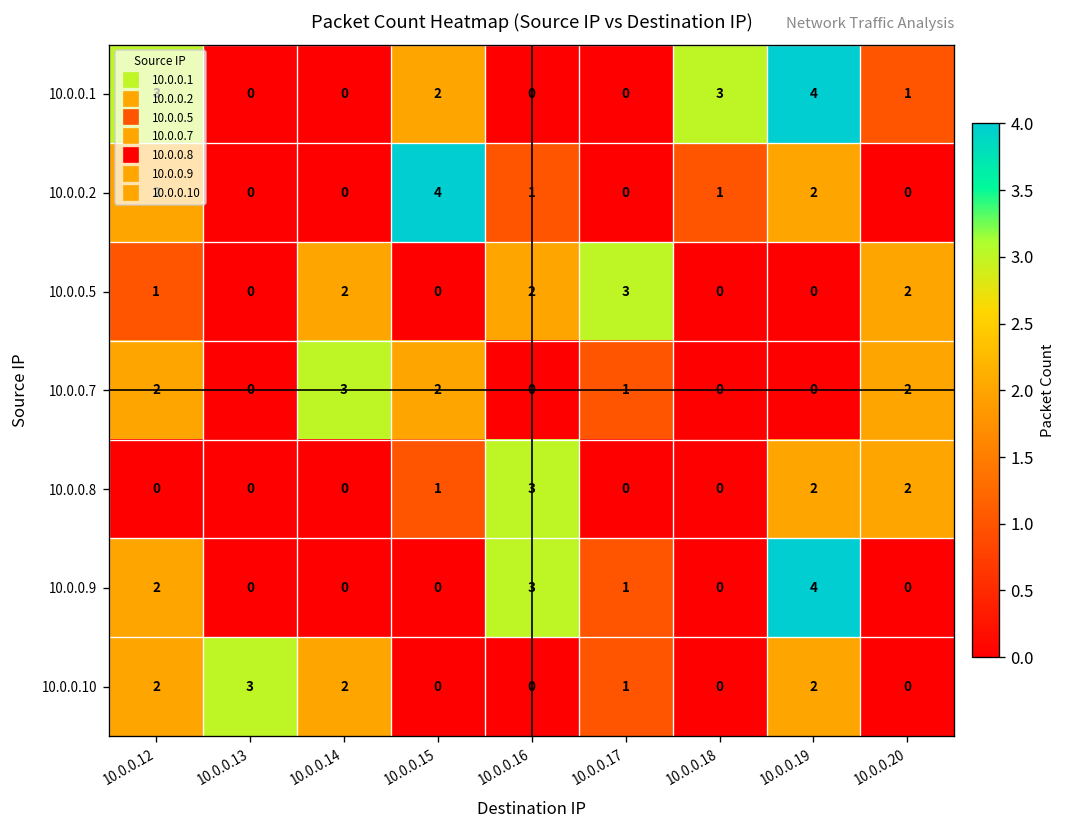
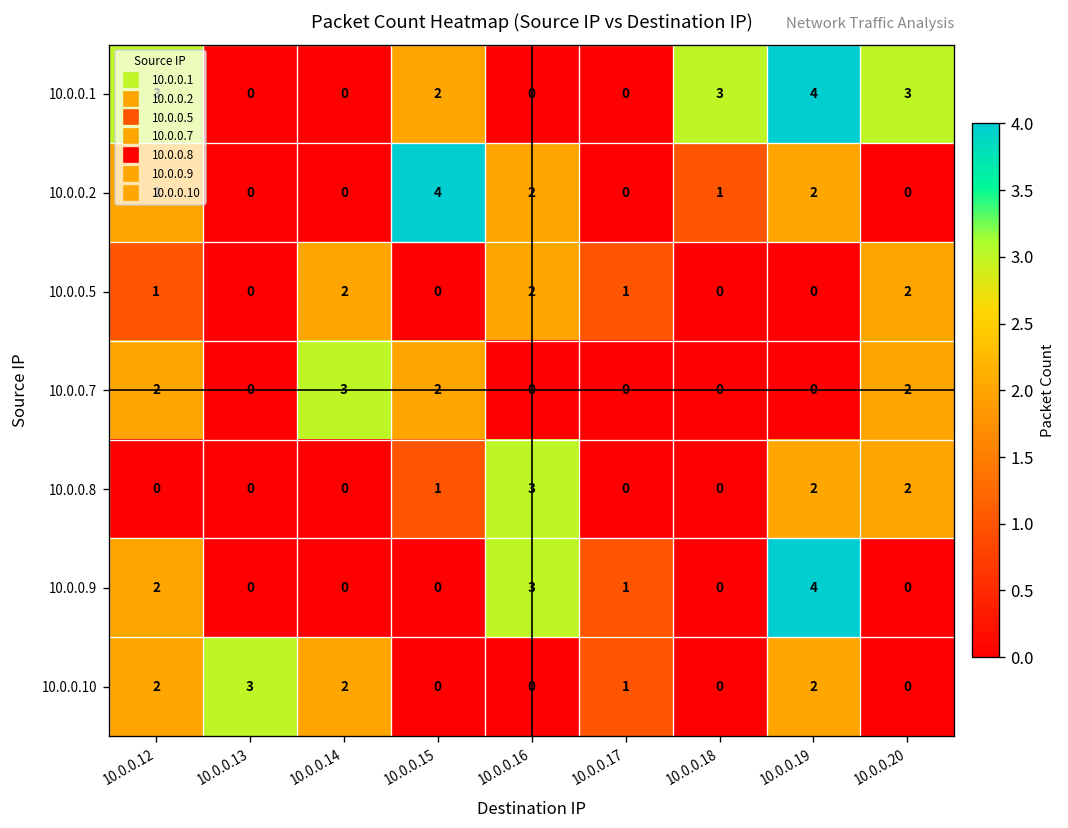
  {
    "10.0.0.1": {
      "10.0.0.13": 0,
      "10.0.0.14": 0,
      "10.0.0.15": 2,
      "10.0.0.16": 0,
      "10.0.0.17": 0,
      "10.0.0.18": 3,
      "10.0.0.19": 4,
-     "10.0.0.20": 1
+     "10.0.0.20": 3
    },
    "10.0.0.2": {
      "10.0.0.13": 0,
      "10.0.0.14": 0,
      "10.0.0.15": 4,
-     "10.0.0.16": 1,
+     "10.0.0.16": 2,
      "10.0.0.17": 0,
      "10.0.0.18": 1,
      "10.0.0.19": 2,
      "10.0.0.20": 0
    },
    "10.0.0.5": {
      "10.0.0.12": 1,
      "10.0.0.13": 0,
      "10.0.0.14": 2,
      "10.0.0.15": 0,
      "10.0.0.16": 2,
-     "10.0.0.17": 3,
+     "10.0.0.17": 1,
      "10.0.0.18": 0,
      "10.0.0.19": 0,
      "10.0.0.20": 2
    },
    "10.0.0.7": {
      "10.0.0.12": 2,
      "10.0.0.13": 0,
      "10.0.0.14": 3,
      "10.0.0.15": 2,
      "10.0.0.16": 0,
-     "10.0.0.17": 1,
+     "10.0.0.17": 0,
      "10.0.0.18": 0,
      "10.0.0.19": 0,
      "10.0.0.20": 2
    },
    "10.0.0.8": {
      "10.0.0.12": 0,
      "10.0.0.13": 0,
      "10.0.0.14": 0,
      "10.0.0.15": 1,
      "10.0.0.16": 3,
      "10.0.0.17": 0,
      "10.0.0.18": 0,
      "10.0.0.19": 2,
      "10.0.0.20": 2
    },
    "10.0.0.9": {
      "10.0.0.12": 2,
      "10.0.0.13": 0,
      "10.0.0.14": 0,
      "10.0.0.15": 0,
      "10.0.0.16": 3,
      "10.0.0.17": 1,
      "10.0.0.18": 0,
      "10.0.0.19": 4,
      "10.0.0.20": 0
    },
    "10.0.0.10": {
      "10.0.0.12": 2,
      "10.0.0.13": 3,
      "10.0.0.14": 2,
      "10.0.0.15": 0,
      "10.0.0.16": 0,
      "10.0.0.17": 1,
      "10.0.0.18": 0,
      "10.0.0.19": 2,
      "10.0.0.20": 0
    }
  }
